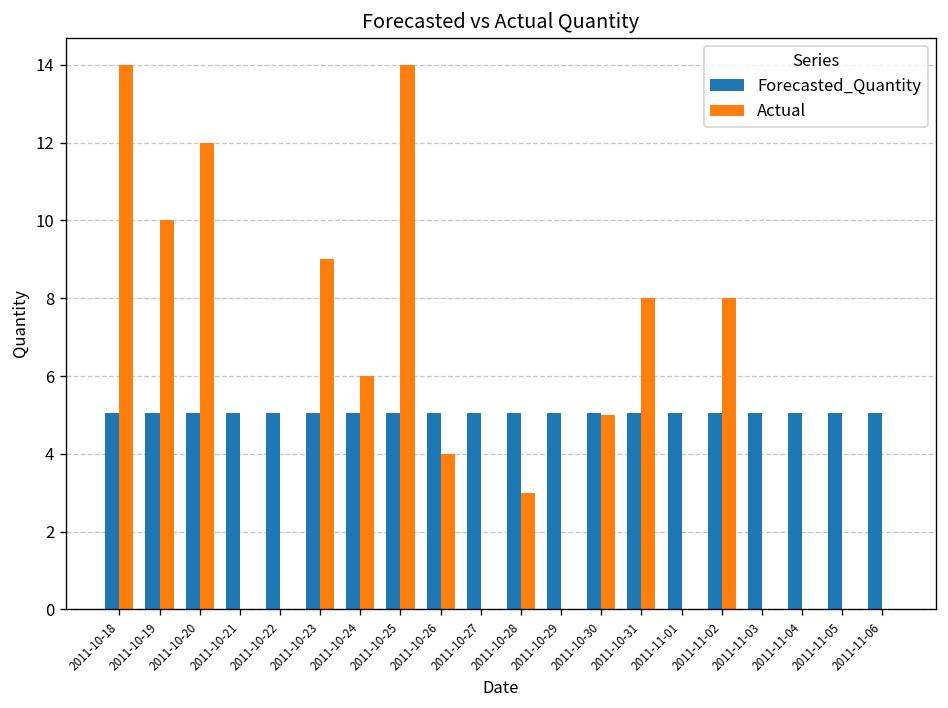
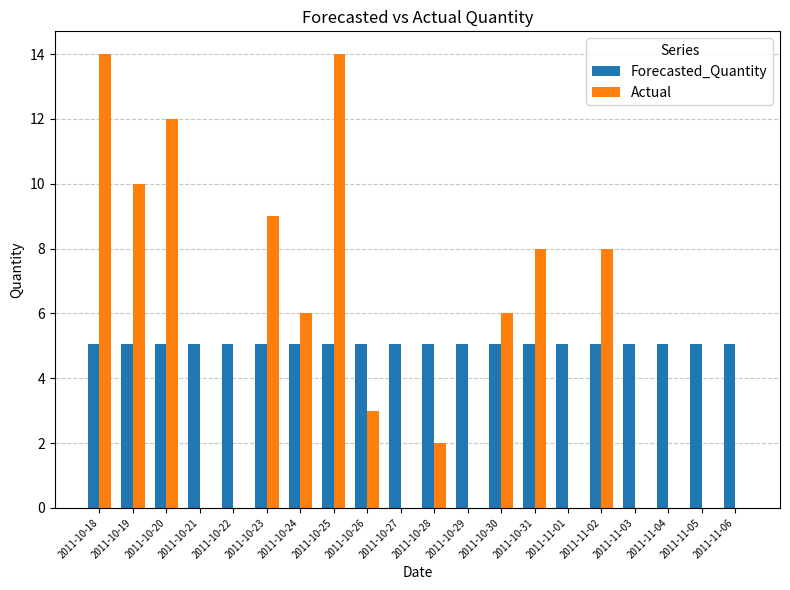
  {
    "Forecasted_Quantity": {
      "2011-10-18": 5,
      "2011-10-19": 5,
      "2011-10-20": 5,
      "2011-10-21": 5,
      "2011-10-22": 5,
      "2011-10-23": 5,
      "2011-10-24": 5,
      "2011-10-25": 5,
      "2011-10-26": 5,
      "2011-10-27": 5,
      "2011-10-28": 5,
      "2011-10-29": 5,
      "2011-10-30": 5,
      "2011-10-31": 5,
      "2011-11-01": 5,
      "2011-11-02": 5,
      "2011-11-03": 5,
      "2011-11-04": 5,
      "2011-11-05": 5,
      "2011-11-06": 5
    },
    "Actual": {
      "2011-10-18": 14,
      "2011-10-19": 10,
      "2011-10-20": 12,
      "2011-10-21": 0,
      "2011-10-22": 0,
      "2011-10-23": 9,
      "2011-10-24": 6,
      "2011-10-25": 14,
-     "2011-10-26": 4,
+     "2011-10-26": 3,
      "2011-10-27": 0,
-     "2011-10-28": 3,
+     "2011-10-28": 2,
      "2011-10-29": 0,
-     "2011-10-30": 5,
+     "2011-10-30": 6,
      "2011-10-31": 8,
      "2011-11-01": 0,
      "2011-11-02": 8,
      "2011-11-03": 0,
      "2011-11-04": 0,
      "2011-11-05": 0,
      "2011-11-06": 0
    }
  }
